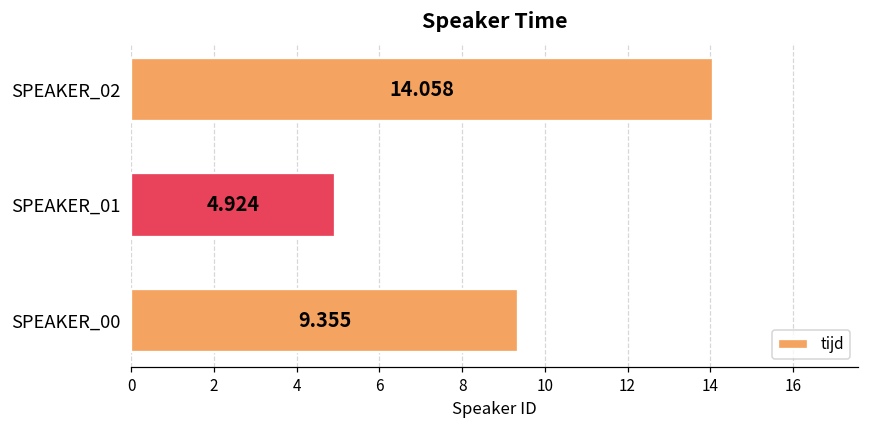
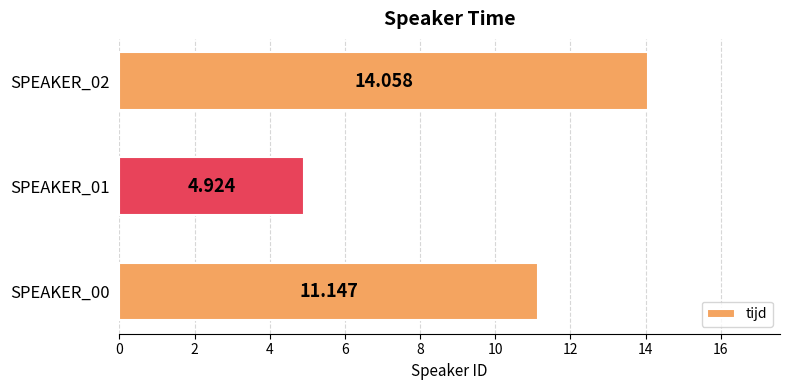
  {
    "SPEAKER_02": 14.058,
    "SPEAKER_01": 4.924,
-   "SPEAKER_00": 9.355
+   "SPEAKER_00": 11.147
  }
